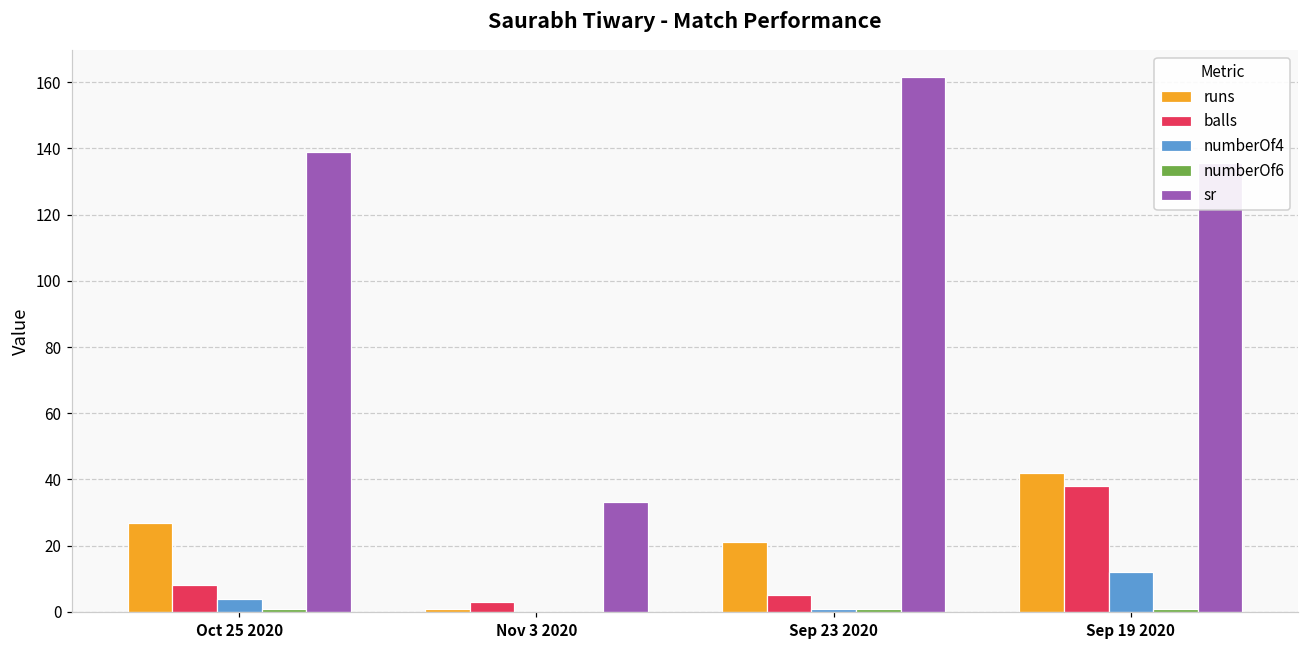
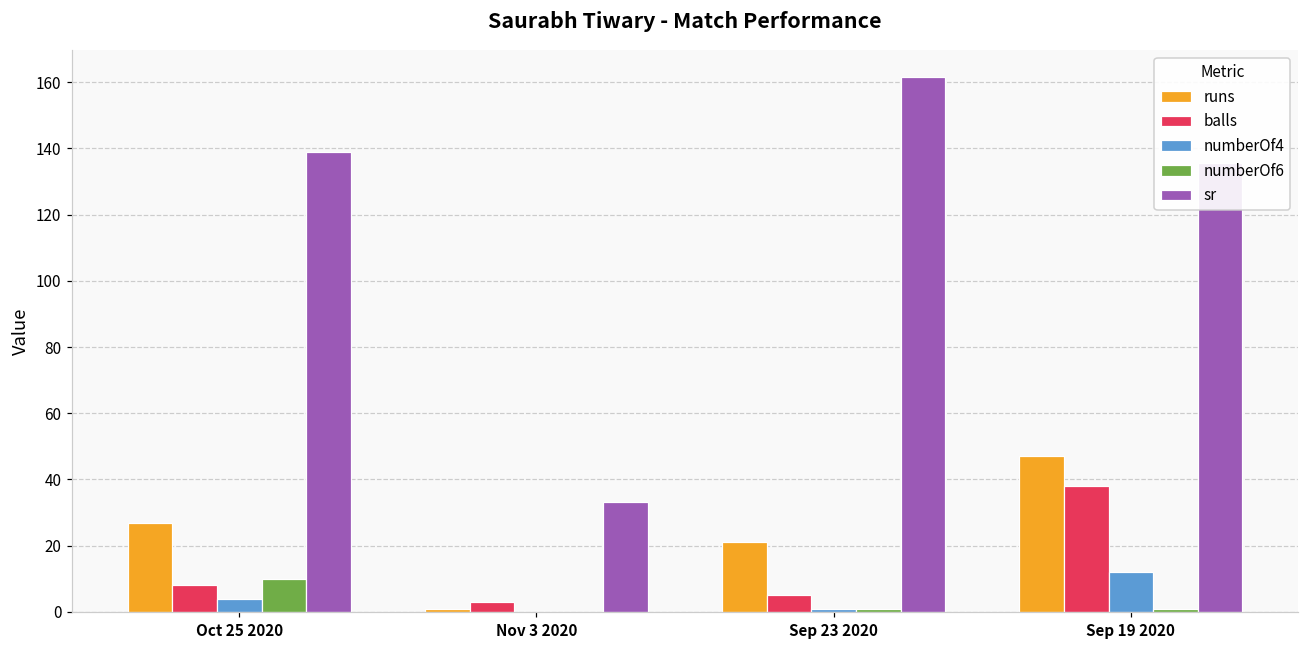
  {
    "runs": {
      "Oct 25 2020": 27,
      "Nov 3 2020": 1,
      "Sep 23 2020": 21,
-     "Sep 19 2020": 42
+     "Sep 19 2020": 47
    },
    "balls": {
      "Oct 25 2020": 8,
      "Nov 3 2020": 3,
      "Sep 23 2020": 5,
      "Sep 19 2020": 38
    },
    "numberOf4": {
      "Oct 25 2020": 4,
      "Nov 3 2020": 0,
      "Sep 23 2020": 1,
      "Sep 19 2020": 12
    },
    "numberOf6": {
-     "Oct 25 2020": 1,
+     "Oct 25 2020": 10,
      "Nov 3 2020": 0,
      "Sep 23 2020": 1,
      "Sep 19 2020": 1
    },
    "sr": {
      "Oct 25 2020": 139,
      "Nov 3 2020": 33,
      "Sep 23 2020": 162
    }
  }
